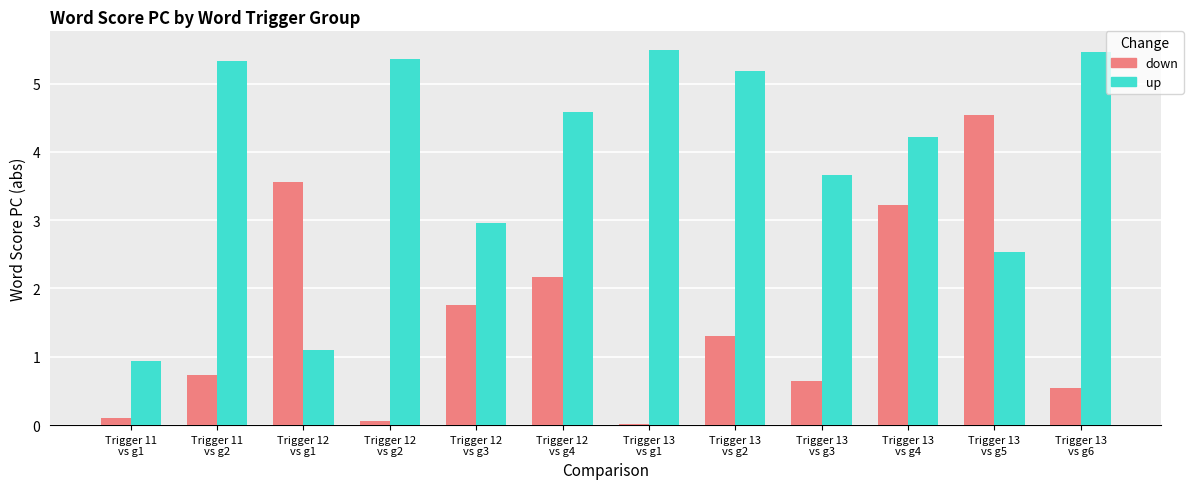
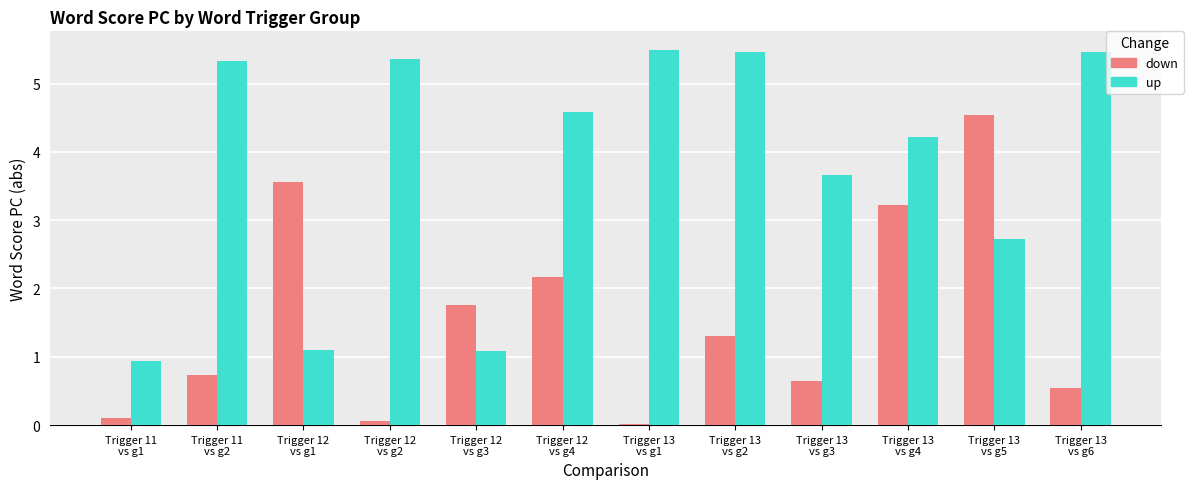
  {
    "down": {
      "Trigger 11 vs g1": 0.1,
      "Trigger 11 vs g2": 0.7,
      "Trigger 12 vs g1": 3.6,
      "Trigger 12 vs g2": 0.1,
      "Trigger 12 vs g3": 1.8,
      "Trigger 12 vs g4": 2.2,
      "Trigger 13 vs g2": 1.3,
      "Trigger 13 vs g3": 0.7,
      "Trigger 13 vs g4": 3.2,
      "Trigger 13 vs g5": 4.5,
      "Trigger 13 vs g6": 0.5
    },
    "up": {
      "Trigger 11 vs g1": 0.9,
      "Trigger 11 vs g2": 5.3,
      "Trigger 12 vs g1": 1.1,
      "Trigger 12 vs g2": 5.4,
-     "Trigger 12 vs g3": 3.0,
+     "Trigger 12 vs g3": 1.1,
      "Trigger 12 vs g4": 4.6,
      "Trigger 13 vs g1": 5.5,
-     "Trigger 13 vs g2": 5.2,
+     "Trigger 13 vs g2": 5.5,
      "Trigger 13 vs g3": 3.7,
      "Trigger 13 vs g4": 4.2,
-     "Trigger 13 vs g5": 2.5,
+     "Trigger 13 vs g5": 2.7,
      "Trigger 13 vs g6": 5.5
    }
  }
